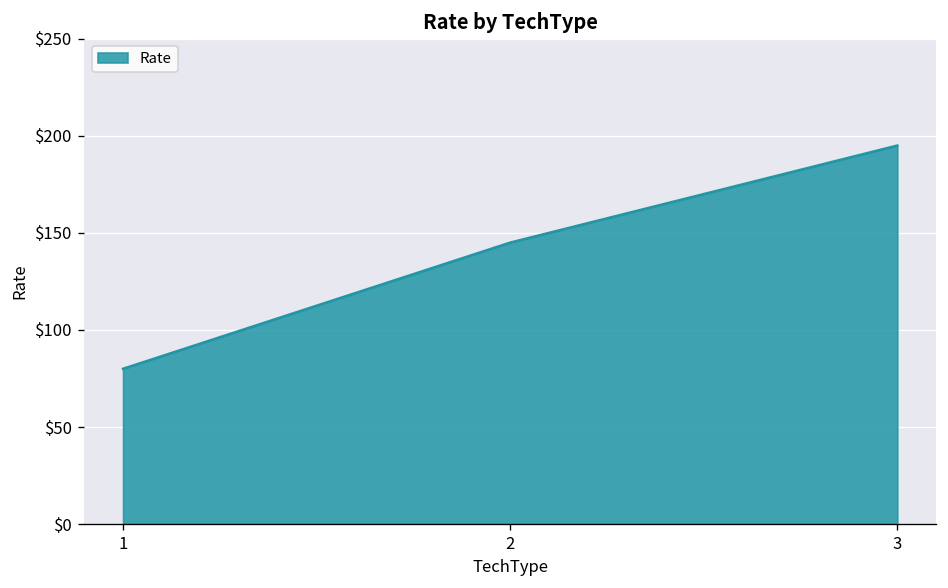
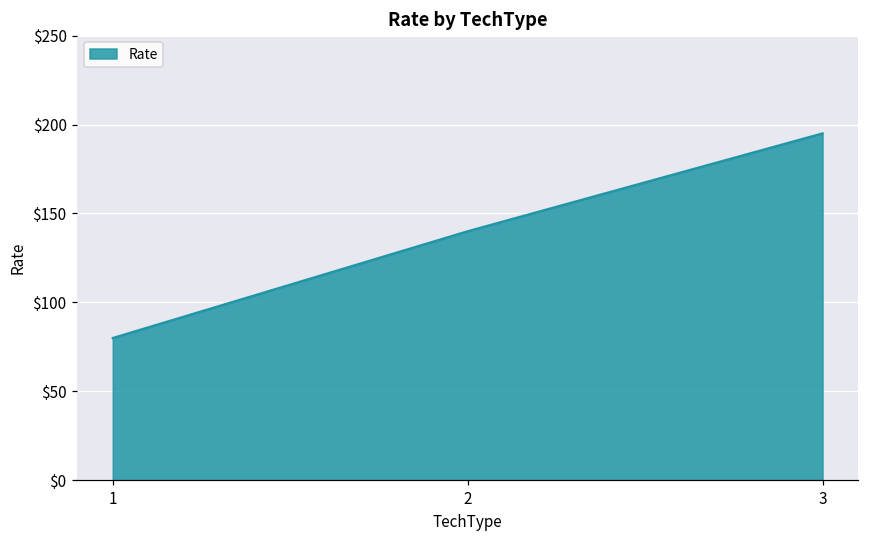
  {
    "1": "$80",
-   "2": "$145",
+   "2": "$140",
    "3": "$195"
  }
